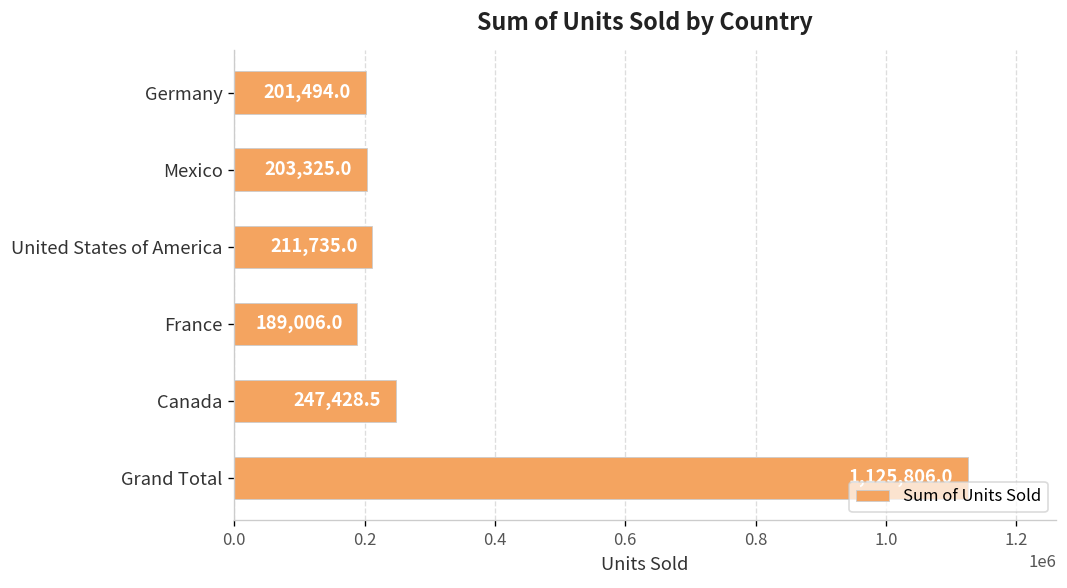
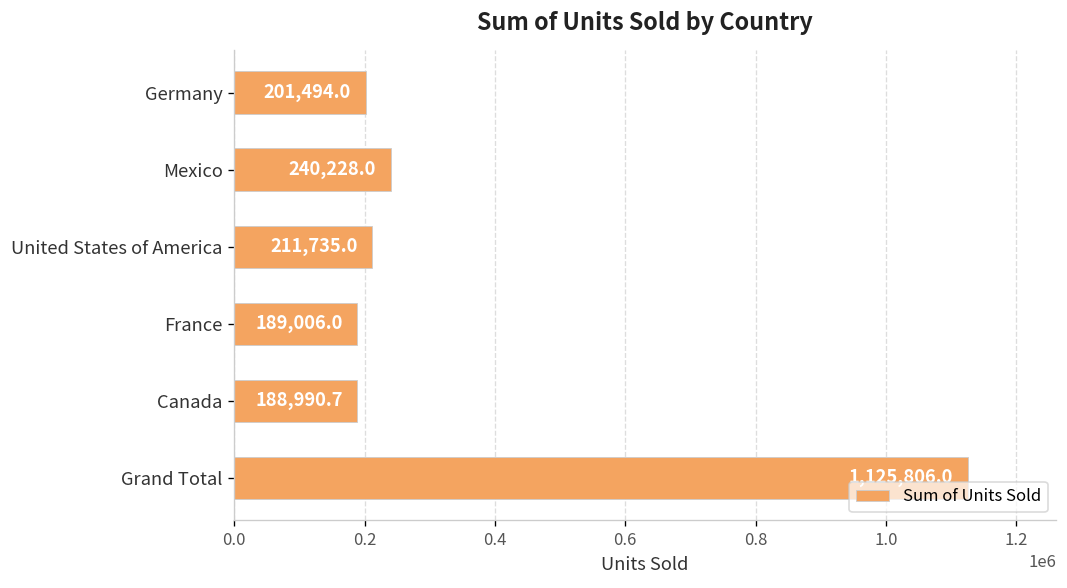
  {
    "Germany": "201,494.0",
-   "Mexico": "203,325.0",
+   "Mexico": "240,228.0",
    "United States of America": "211,735.0",
    "France": "189,006.0",
-   "Canada": "247,428.5"
+   "Canada": "188,990.7"
  }
